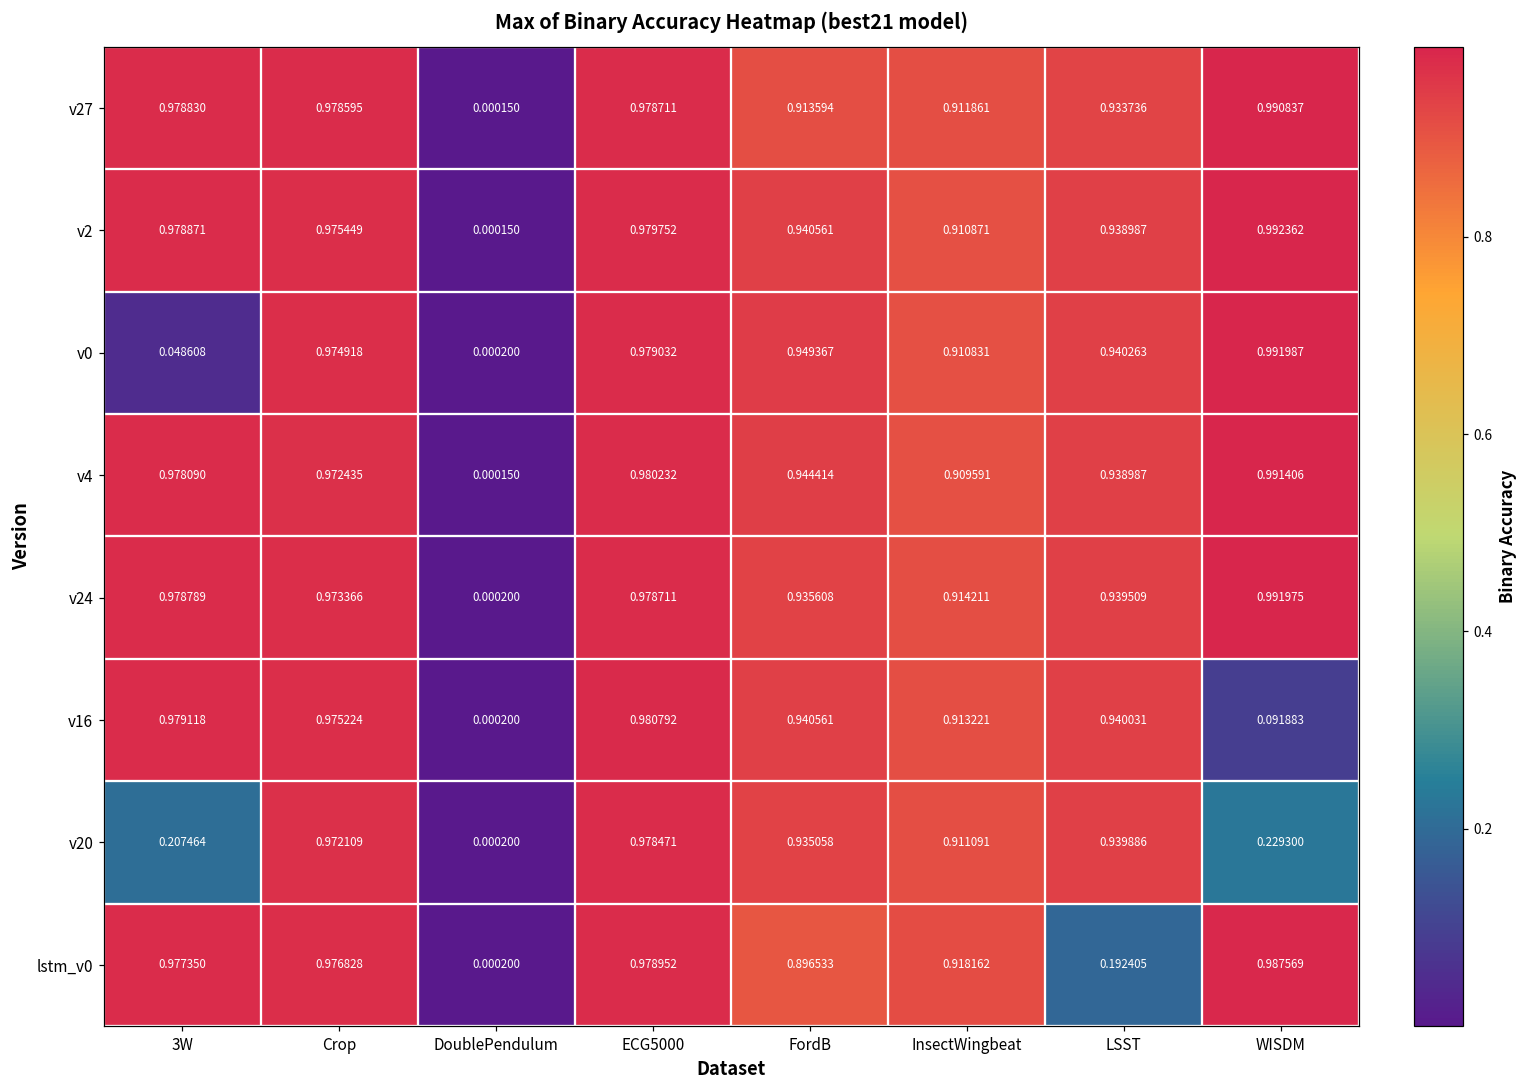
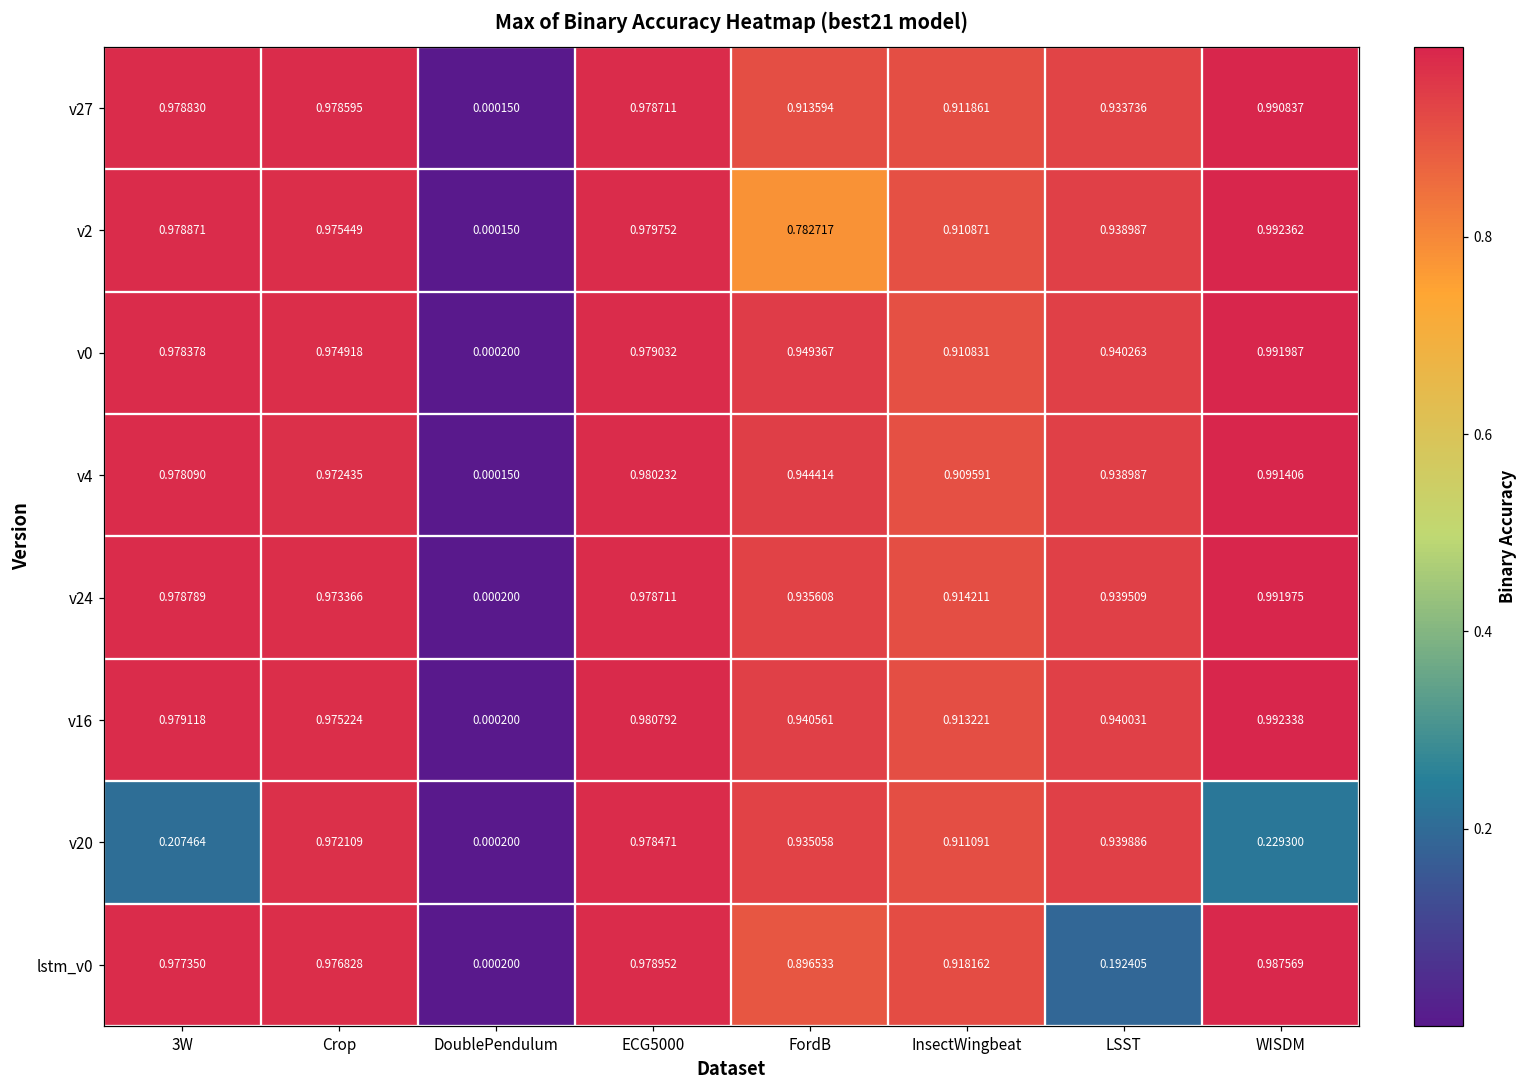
  {
    "v27": {
      "3W": 0.978830,
      "Crop": 0.978595,
      "DoublePendulum": 0.000150,
      "ECG5000": 0.978711,
      "FordB": 0.913594,
      "InsectWingbeat": 0.911861,
      "LSST": 0.933736,
      "WISDM": 0.990837
    },
    "v2": {
      "3W": 0.978871,
      "Crop": 0.975449,
      "DoublePendulum": 0.000150,
      "ECG5000": 0.979752,
-     "FordB": 0.940561,
+     "FordB": 0.782717,
      "InsectWingbeat": 0.910871,
      "LSST": 0.938987,
      "WISDM": 0.992362
    },
    "v0": {
-     "3W": 0.048608,
+     "3W": 0.978378,
      "Crop": 0.974918,
      "DoublePendulum": 0.000200,
      "ECG5000": 0.979032,
      "FordB": 0.949367,
      "InsectWingbeat": 0.910831,
      "LSST": 0.940263,
      "WISDM": 0.991987
    },
    "v4": {
      "3W": 0.978090,
      "Crop": 0.972435,
      "DoublePendulum": 0.000150,
      "ECG5000": 0.980232,
      "FordB": 0.944414,
      "InsectWingbeat": 0.909591,
      "LSST": 0.938987,
      "WISDM": 0.991406
    },
    "v24": {
      "3W": 0.978789,
      "Crop": 0.973366,
      "DoublePendulum": 0.000200,
      "ECG5000": 0.978711,
      "FordB": 0.935608,
      "InsectWingbeat": 0.914211,
      "LSST": 0.939509,
      "WISDM": 0.991975
    },
    "v16": {
      "3W": 0.979118,
      "Crop": 0.975224,
      "DoublePendulum": 0.000200,
      "ECG5000": 0.980792,
      "FordB": 0.940561,
      "InsectWingbeat": 0.913221,
      "LSST": 0.940031,
-     "WISDM": 0.091883
+     "WISDM": 0.992338
    },
    "v20": {
      "3W": 0.207464,
      "Crop": 0.972109,
      "DoublePendulum": 0.000200,
      "ECG5000": 0.978471,
      "FordB": 0.935058,
      "InsectWingbeat": 0.911091,
      "LSST": 0.939886,
      "WISDM": 0.229300
    },
    "lstm_v0": {
      "3W": 0.977350,
      "Crop": 0.976828,
      "DoublePendulum": 0.000200,
      "ECG5000": 0.978952,
      "FordB": 0.896533,
      "InsectWingbeat": 0.918162,
      "LSST": 0.192405,
      "WISDM": 0.987569
    }
  }
